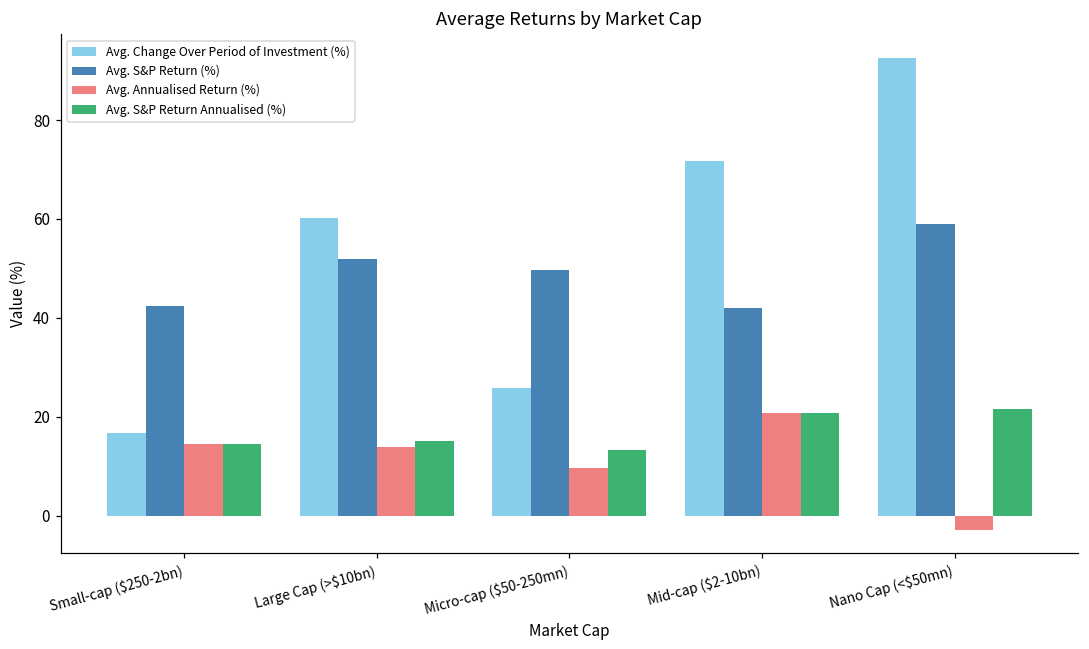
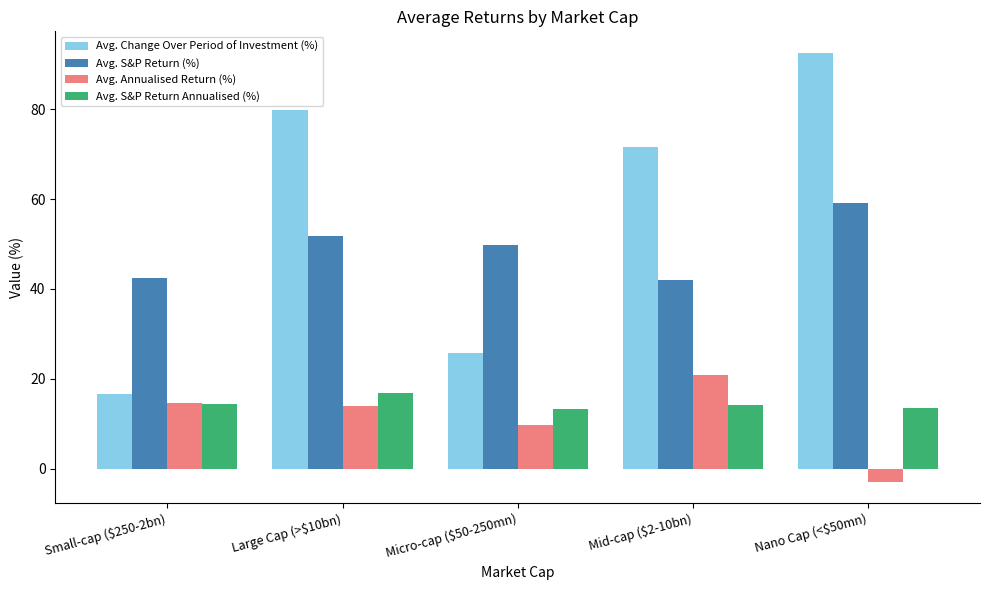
  {
    "Avg. Change Over Period of Investment (%)": {
      "Small-cap ($250-2bn)": 17,
-     "Large Cap (>$10bn)": 60,
+     "Large Cap (>$10bn)": 80,
      "Micro-cap ($50-250mn)": 26,
      "Mid-cap ($2-10bn)": 72,
      "Nano Cap (<$50mn)": 93
    },
    "Avg. S&P Return (%)": {
      "Small-cap ($250-2bn)": 42,
      "Large Cap (>$10bn)": 52,
      "Micro-cap ($50-250mn)": 50,
      "Mid-cap ($2-10bn)": 42,
      "Nano Cap (<$50mn)": 59
    },
    "Avg. Annualised Return (%)": {
      "Small-cap ($250-2bn)": 15,
      "Large Cap (>$10bn)": 14,
      "Micro-cap ($50-250mn)": 10,
      "Mid-cap ($2-10bn)": 21,
      "Nano Cap (<$50mn)": -3
    },
    "Avg. S&P Return Annualised (%)": {
      "Small-cap ($250-2bn)": 14,
-     "Large Cap (>$10bn)": 15,
+     "Large Cap (>$10bn)": 17,
      "Micro-cap ($50-250mn)": 13,
-     "Mid-cap ($2-10bn)": 21,
-     "Nano Cap (<$50mn)": 21
+     "Mid-cap ($2-10bn)": 14,
+     "Nano Cap (<$50mn)": 14
    }
  }
